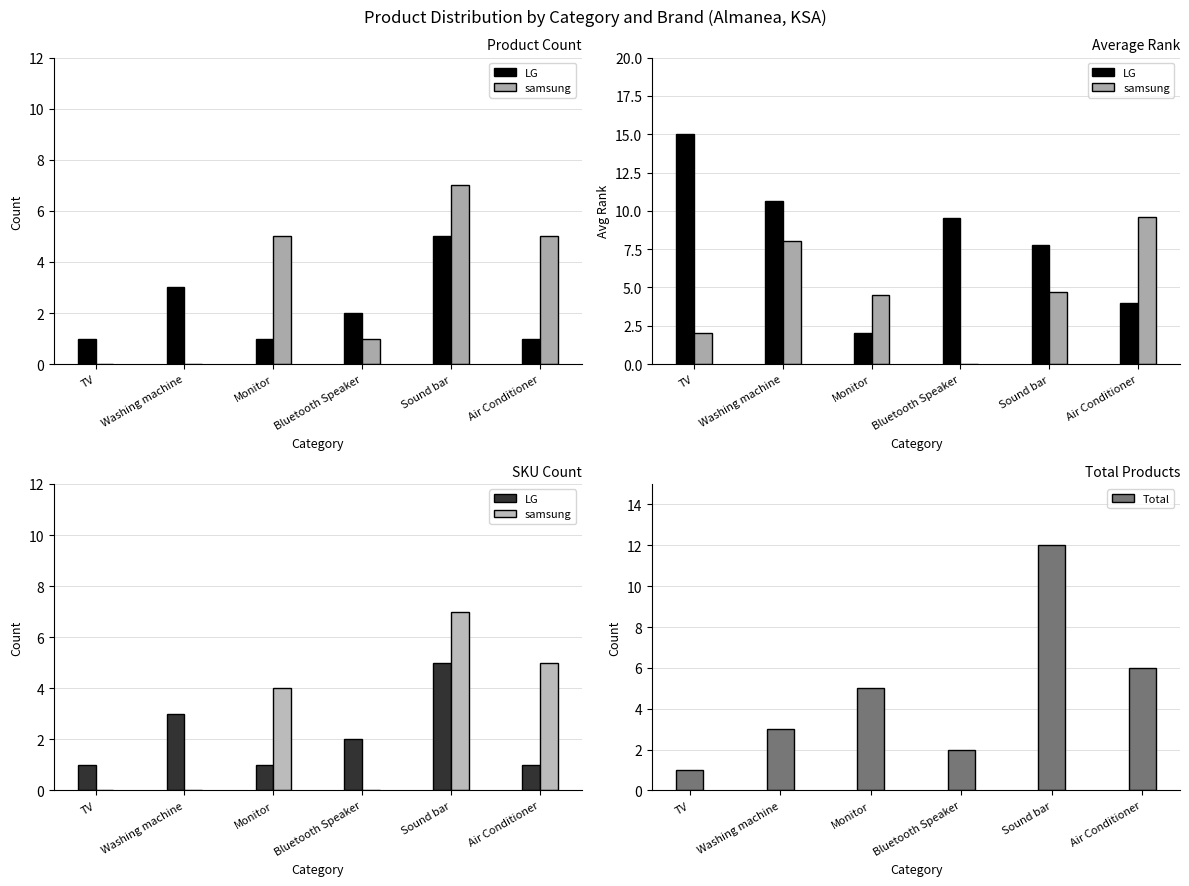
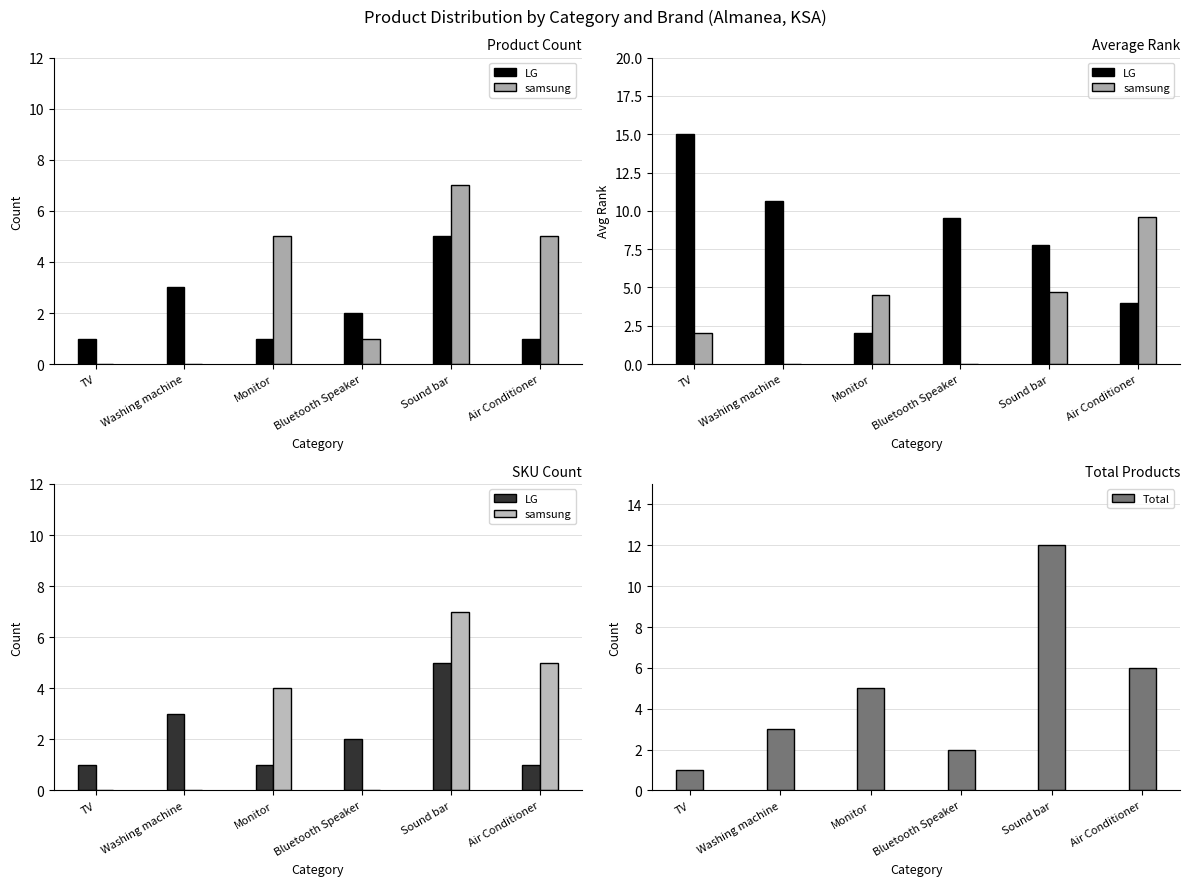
  {
    "Product Count": {
      "samsung": {
        "TV": 0.0,
        "Washing machine": 0.0,
        "Monitor": 5.0,
        "Bluetooth Speaker": 1.0,
        "Sound bar": 7.0,
        "Air Conditioner": 5.0
      }
    },
    "Average Rank": {
      "samsung": {
        "TV": 2,
-       "Washing machine": 8,
+       "Washing machine": 0,
        "Monitor": 4.5,
        "Bluetooth Speaker": 0,
        "Sound bar": 4.7,
        "Air Conditioner": 9.6
      }
    },
    "SKU Count": {
      "LG": {
        "TV": 1.0,
        "Washing machine": 3.0,
        "Monitor": 1.0,
        "Bluetooth Speaker": 2.0,
        "Sound bar": 5.0,
        "Air Conditioner": 1.0
      },
      "samsung": {
        "TV": 0.0,
        "Washing machine": 0.0,
        "Monitor": 4.0,
        "Bluetooth Speaker": 0.0,
        "Sound bar": 7.0,
        "Air Conditioner": 5.0
      }
    },
    "Total Products": {
      "TV": 1.0,
      "Washing machine": 3.0,
      "Monitor": 5.0,
      "Bluetooth Speaker": 2.0,
      "Sound bar": 12.0,
      "Air Conditioner": 6.0
    }
  }
